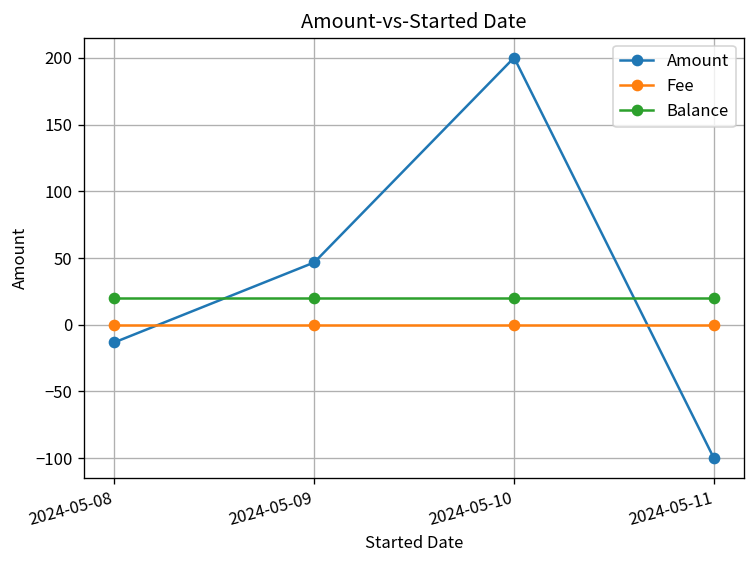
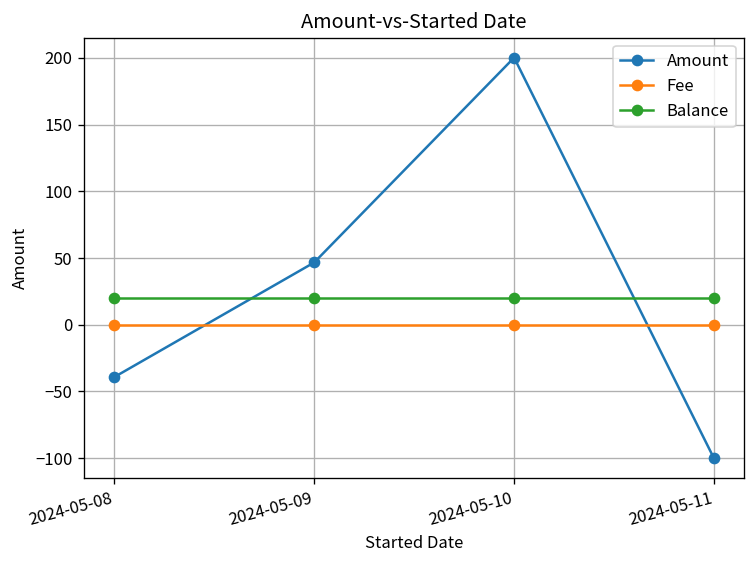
  {
    "Amount": {
-     "2024-05-08": -13,
+     "2024-05-08": -39,
      "2024-05-09": 47,
      "2024-05-10": 200,
      "2024-05-11": -100
    },
    "Fee": {
      "2024-05-08": 0,
      "2024-05-09": 0,
      "2024-05-10": 0,
      "2024-05-11": 0
    },
    "Balance": {
      "2024-05-08": 20,
      "2024-05-09": 20,
      "2024-05-10": 20,
      "2024-05-11": 20
    }
  }
